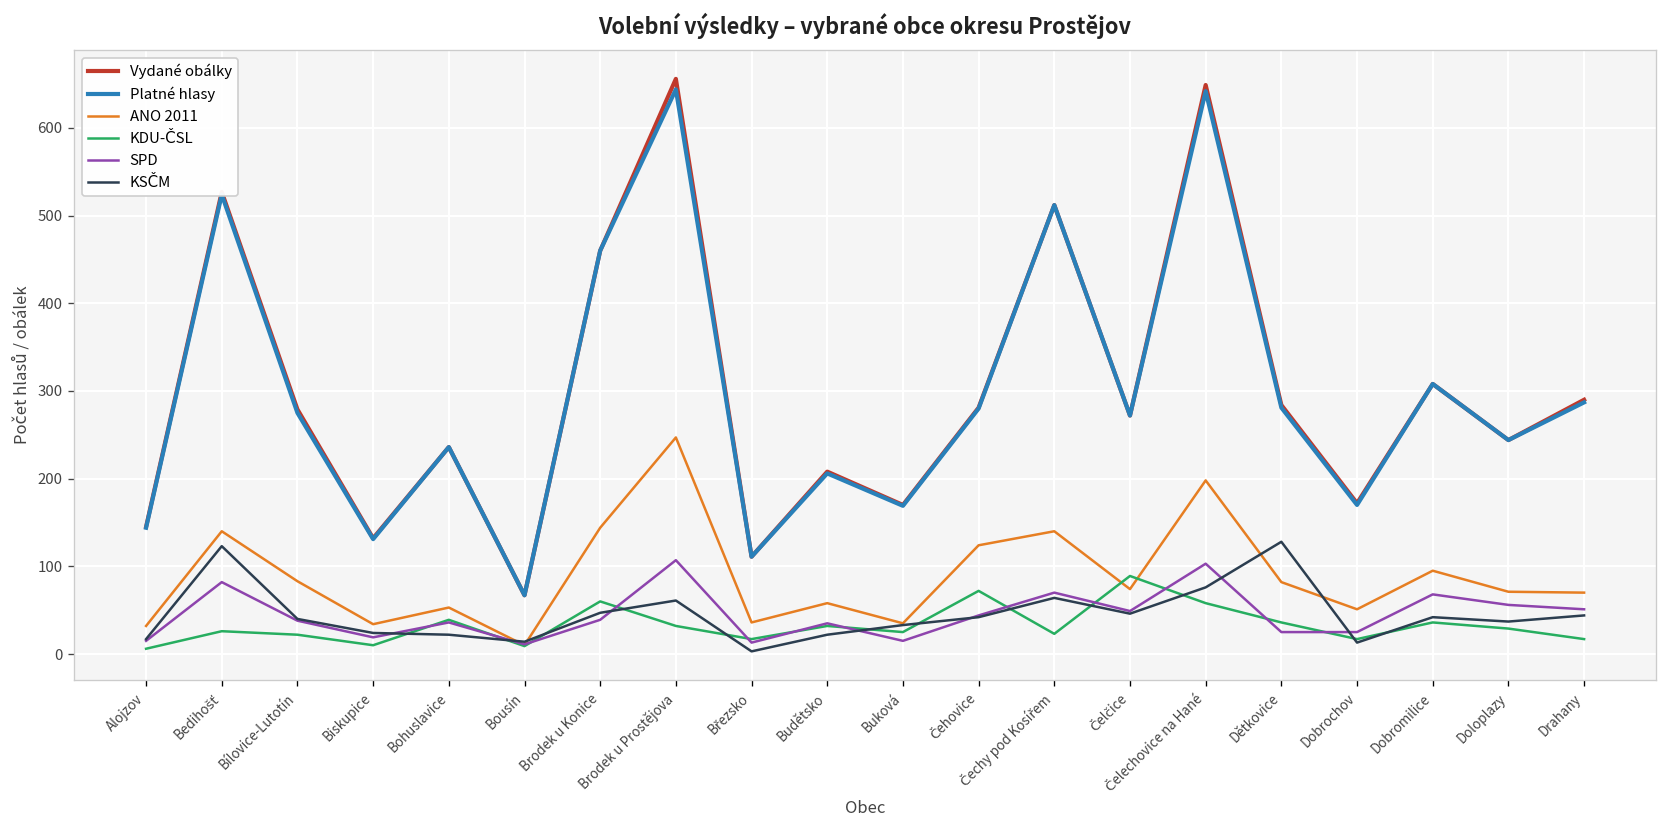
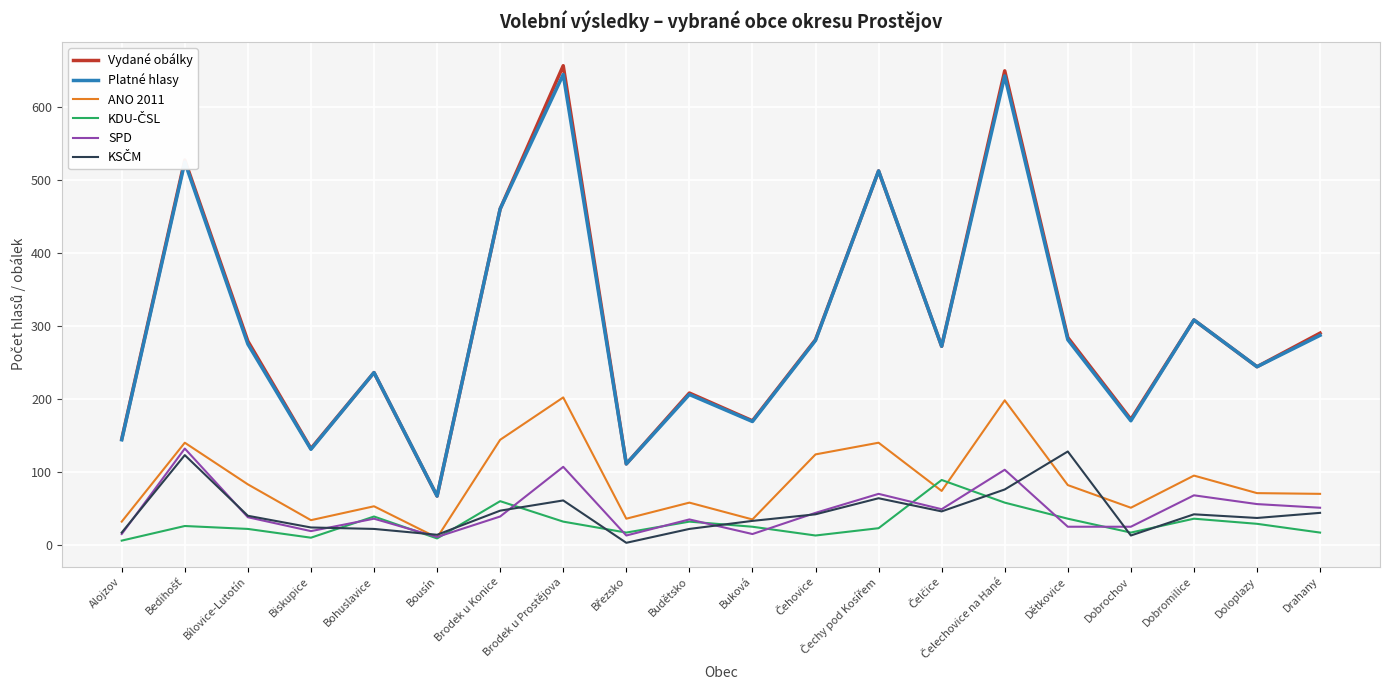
  {
    "Vydané obálky": {
      "Bílovice-Lutotín": 280,
      "Brodek u Prostějova": 660,
      "Čelechovice na Hané": 650
    },
    "Platné hlasy": {
      "Bílovice-Lutotín": 280,
      "Brodek u Prostějova": 640,
      "Čelechovice na Hané": 640
    },
    "ANO 2011": {
      "Alojzov": 30,
      "Bedihošť": 140,
      "Bílovice-Lutotín": 80,
      "Biskupice": 30,
      "Bohuslavice": 50,
      "Brodek u Konice": 140,
-     "Brodek u Prostějova": 250,
+     "Brodek u Prostějova": 200,
      "Březsko": 40,
      "Budětsko": 60,
      "Čehovice": 120,
      "Čechy pod Kosířem": 140,
      "Čelčice": 70,
      "Čelechovice na Hané": 200,
      "Dětkovice": 80,
      "Dobrochov": 50,
      "Dobromilice": 100,
      "Doloplazy": 70,
      "Drahany": 70
    },
    "KDU-ČSL": {
      "Alojzov": 10,
      "Bedihošť": 30,
      "Bílovice-Lutotín": 20,
      "Biskupice": 10,
      "Brodek u Konice": 60,
      "Brodek u Prostějova": 30,
      "Březsko": 20,
      "Buková": 30,
-     "Čehovice": 70,
+     "Čehovice": 10,
      "Čechy pod Kosířem": 20,
      "Čelčice": 90,
      "Čelechovice na Hané": 60,
      "Dětkovice": 40,
      "Dobrochov": 20,
      "Dobromilice": 40,
      "Doloplazy": 30,
      "Drahany": 20
    },
    "SPD": {
-     "Bedihošť": 80,
+     "Bedihošť": 130,
      "Biskupice": 20,
      "Brodek u Konice": 40,
      "Brodek u Prostějova": 110,
      "Březsko": 10,
      "Buková": 20,
      "Čechy pod Kosířem": 70,
      "Čelechovice na Hané": 100,
      "Dětkovice": 30,
      "Dobrochov": 30,
      "Dobromilice": 70,
      "Doloplazy": 60,
      "Drahany": 50
    },
    "KSČM": {
      "Bedihošť": 120,
      "Biskupice": 20,
      "Bohuslavice": 20,
      "Brodek u Konice": 50,
      "Brodek u Prostějova": 60,
      "Březsko": 0,
      "Budětsko": 20,
      "Čechy pod Kosířem": 60,
      "Čelechovice na Hané": 80,
      "Dětkovice": 130,
      "Dobrochov": 10,
      "Dobromilice": 40,
      "Doloplazy": 40,
      "Drahany": 40
    }
  }
